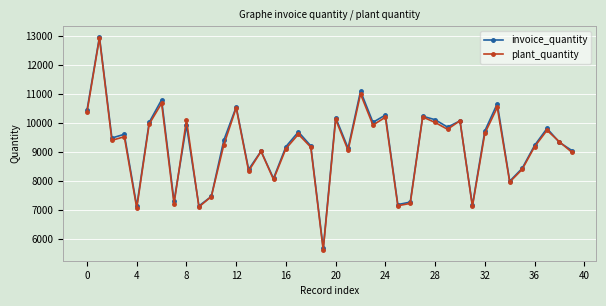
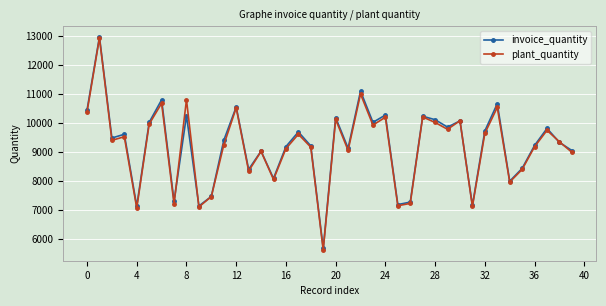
  {
    "invoice_quantity": {
-     "8": 9900,
+     "8": 10300,
      "28": 10100
    },
    "plant_quantity": {
-     "8": 10100,
+     "8": 10800,
      "28": 10000
    }
  }
